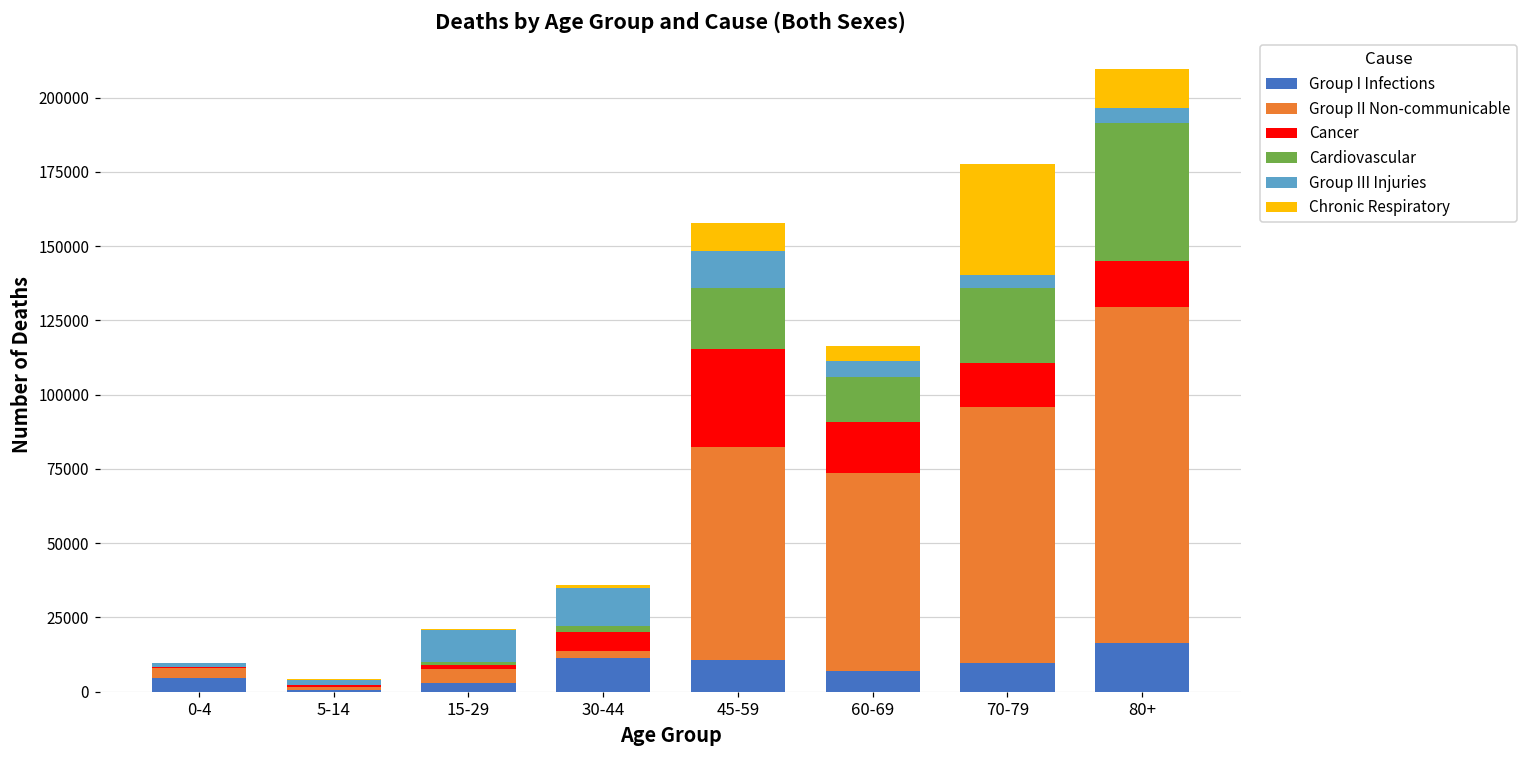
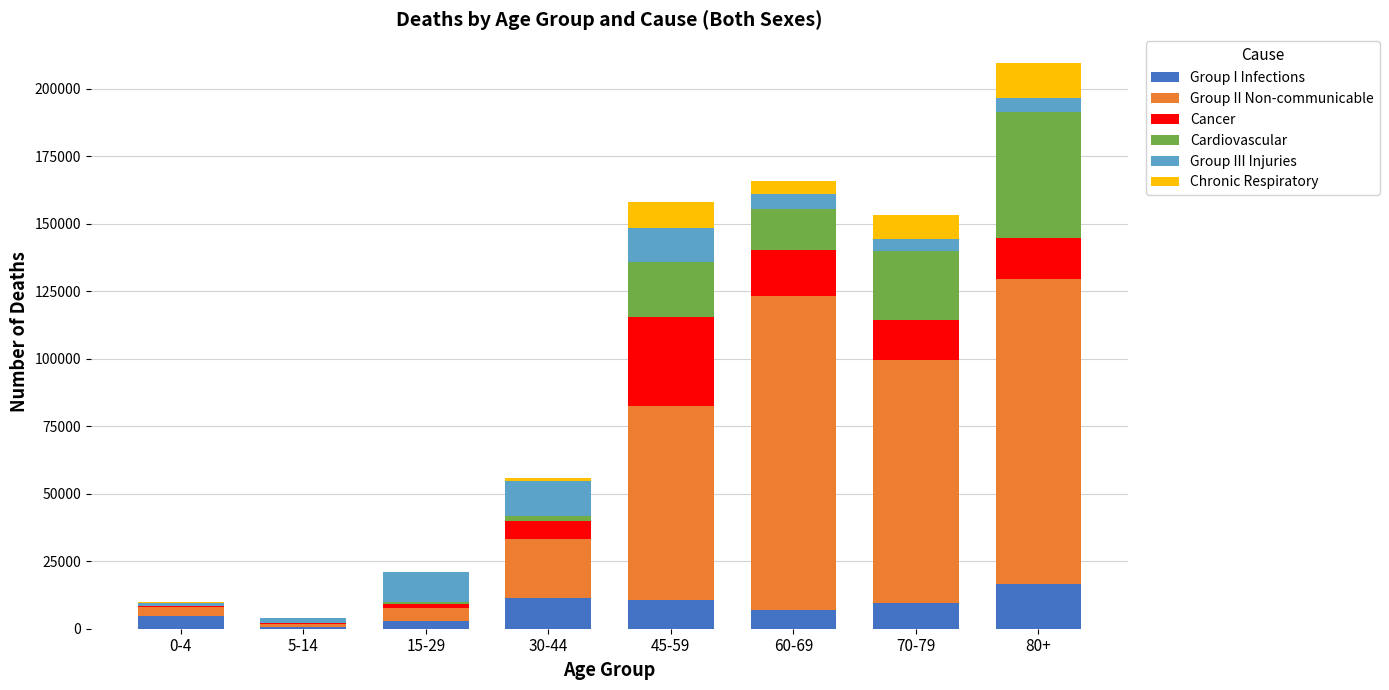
  {
    "Group II Non-communicable": {
      "0-4": 3000,
      "5-14": 1000,
      "15-29": 5000,
-     "30-44": 2000,
+     "30-44": 22000,
      "45-59": 72000,
-     "60-69": 67000,
-     "70-79": 86000,
+     "60-69": 116000,
+     "70-79": 90000,
      "80+": 113000
    },
    "Cancer": {
      "15-29": 1000,
      "30-44": 7000,
      "45-59": 33000,
      "60-69": 17000,
      "70-79": 15000,
      "80+": 15000
    },
    "Cardiovascular": {
      "15-29": 1000,
      "30-44": 2000,
      "45-59": 20000,
      "60-69": 15000,
      "70-79": 25000,
      "80+": 47000
    },
    "Chronic Respiratory": {
      "45-59": 9000,
      "60-69": 5000,
-     "70-79": 37000,
+     "70-79": 9000,
      "80+": 13000
    }
  }
